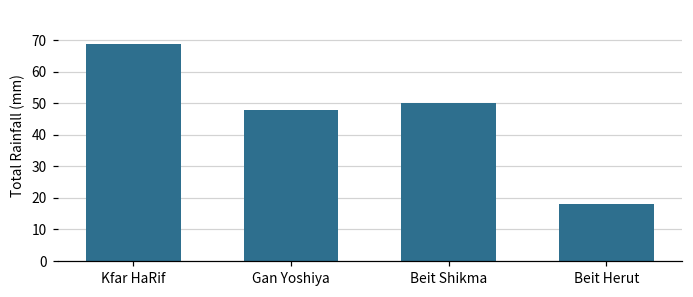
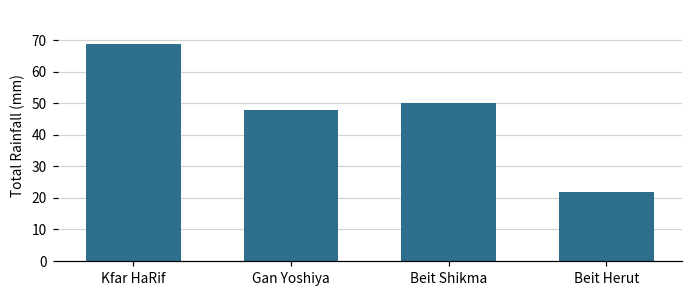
  {
    "Kfar HaRif": 69,
    "Gan Yoshiya": 48,
    "Beit Shikma": 50,
-   "Beit Herut": 18
+   "Beit Herut": 22
  }
